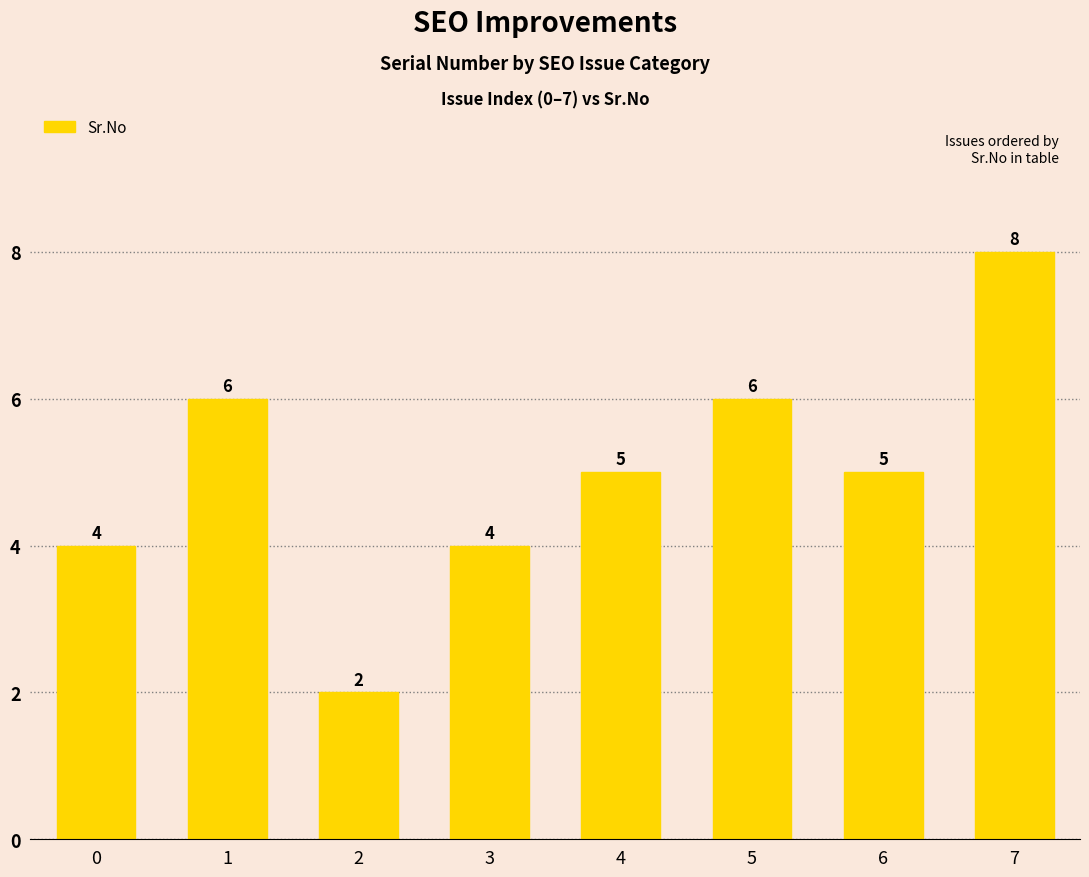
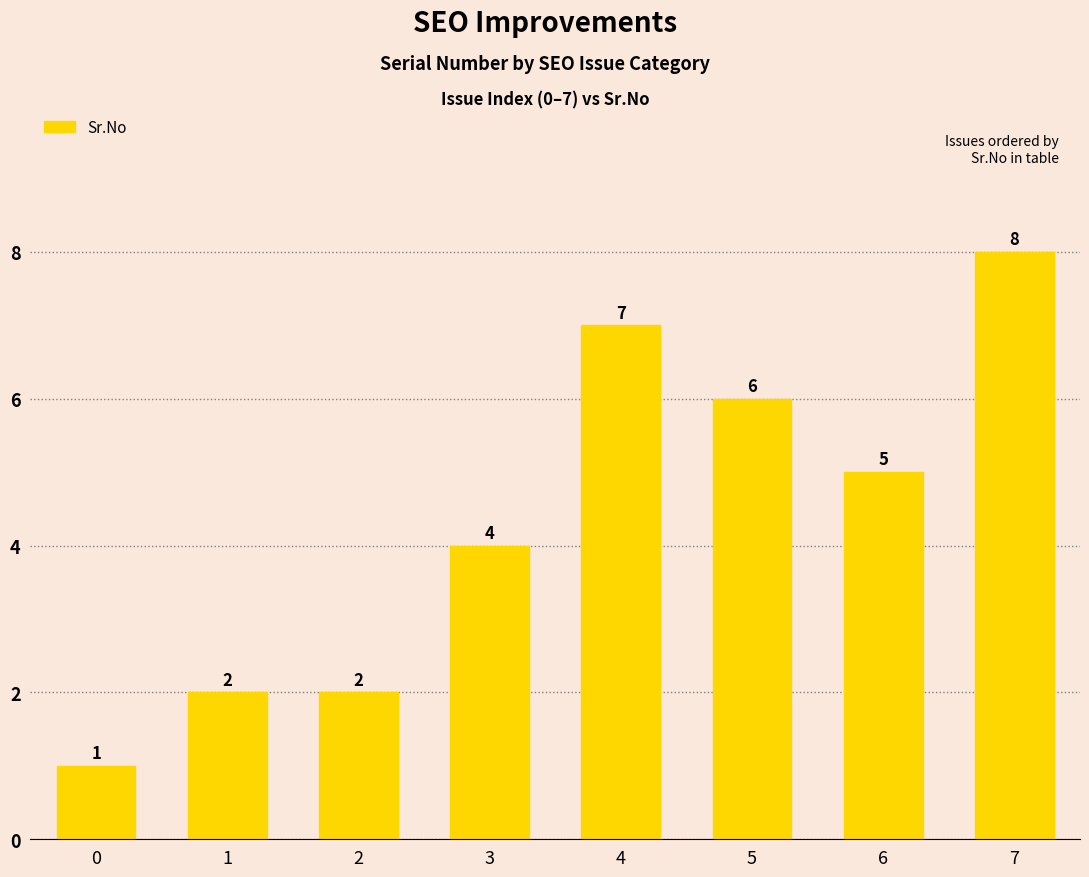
  {
-   "0": 4,
-   "1": 6,
+   "0": 1,
+   "1": 2,
    "2": 2,
    "3": 4,
-   "4": 5,
+   "4": 7,
    "5": 6,
    "6": 5,
    "7": 8
  }
